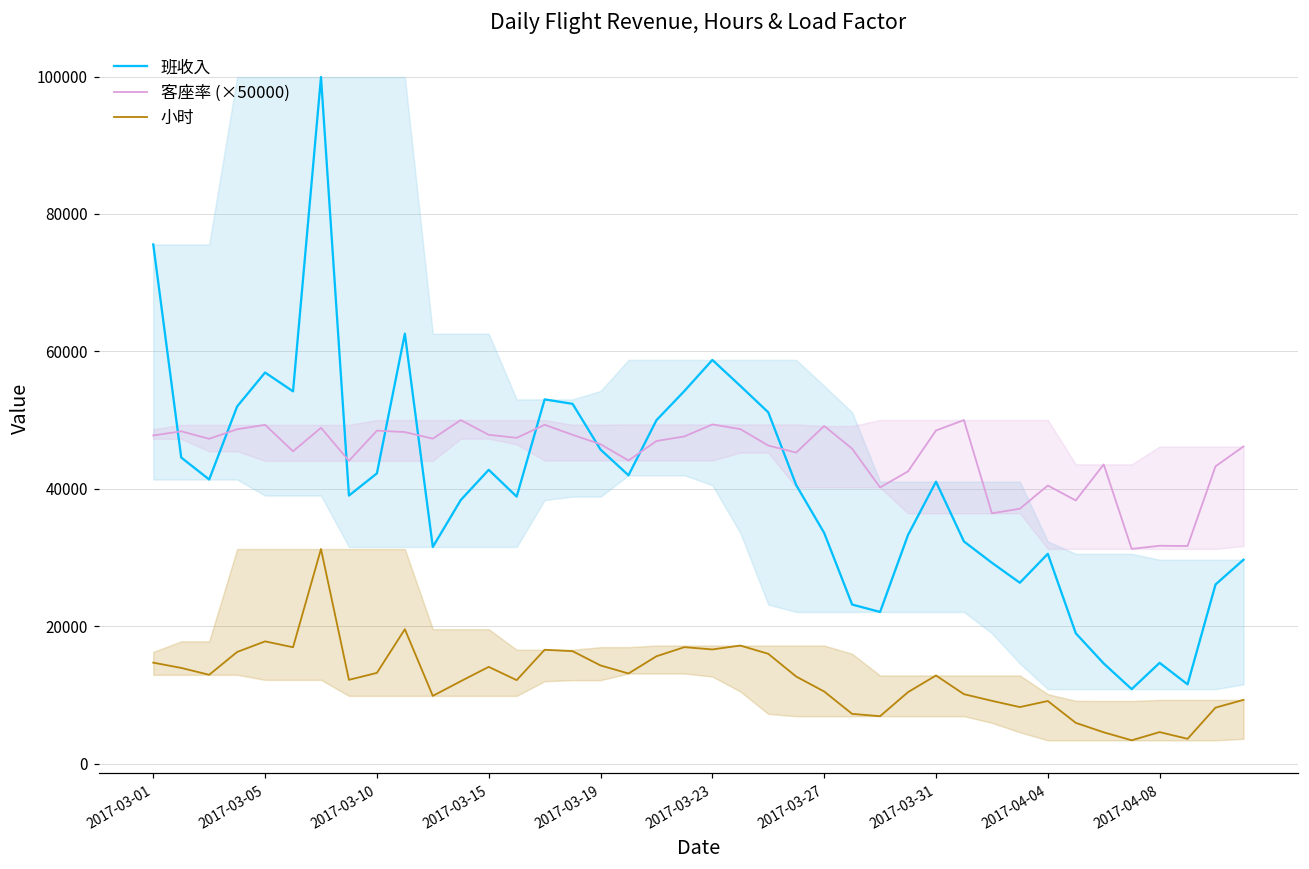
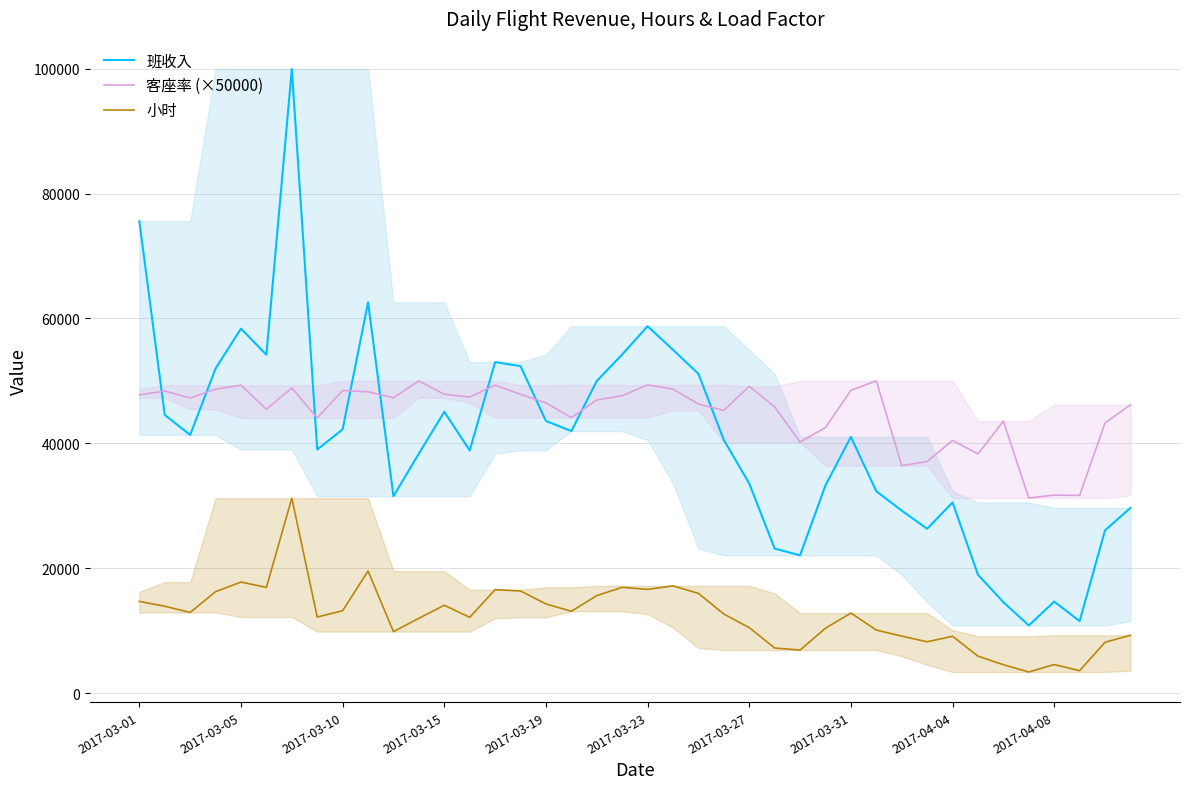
  {
    "班收入": {
-     "2017-03-05": 57000,
+     "2017-03-05": 58000,
      "2017-03-10": 42000,
-     "2017-03-15": 43000,
-     "2017-03-19": 46000,
+     "2017-03-15": 45000,
+     "2017-03-19": 44000,
      "2017-03-27": 34000,
      "2017-04-04": 31000,
      "2017-04-08": 15000
    }
  }
